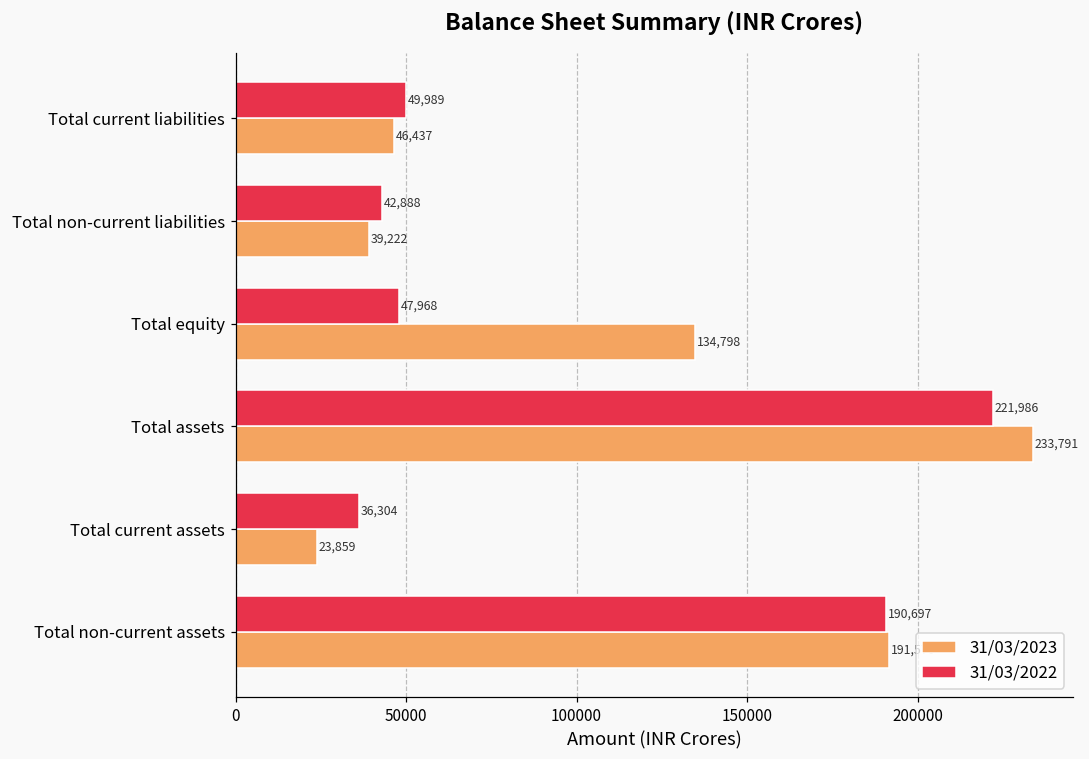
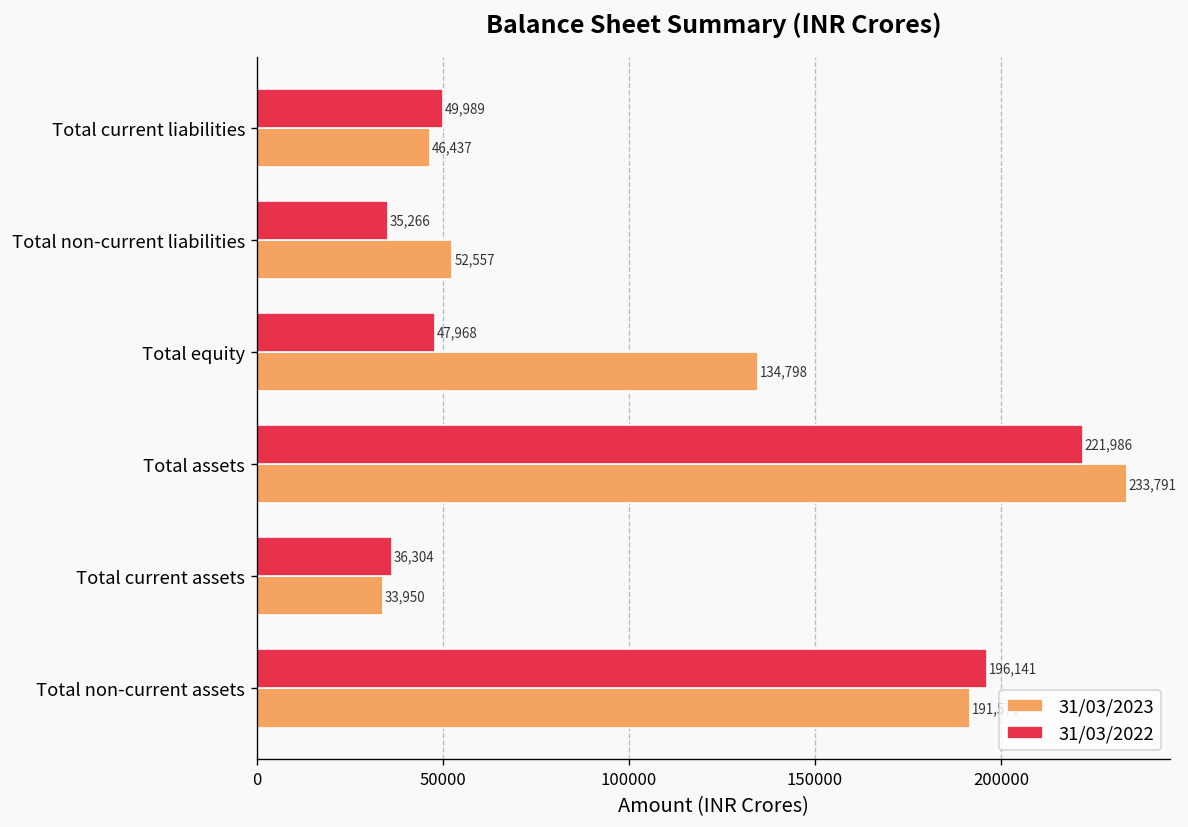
  {
    "31/03/2023": {
      "Total current liabilities": "46,437",
-     "Total non-current liabilities": "39,222",
+     "Total non-current liabilities": "52,557",
      "Total equity": "134,798",
      "Total assets": "233,791",
-     "Total current assets": "23,859"
+     "Total current assets": "33,950"
    },
    "31/03/2022": {
      "Total current liabilities": "49,989",
-     "Total non-current liabilities": "42,888",
+     "Total non-current liabilities": "35,266",
      "Total equity": "47,968",
      "Total assets": "221,986",
      "Total current assets": "36,304",
-     "Total non-current assets": "190,697"
+     "Total non-current assets": "196,141"
    }
  }
